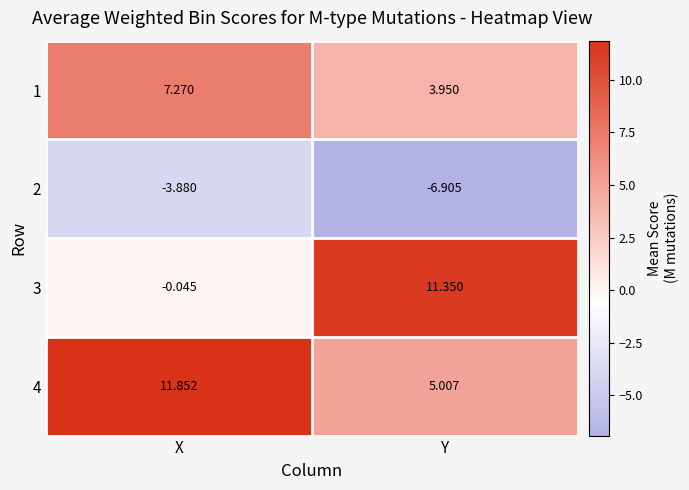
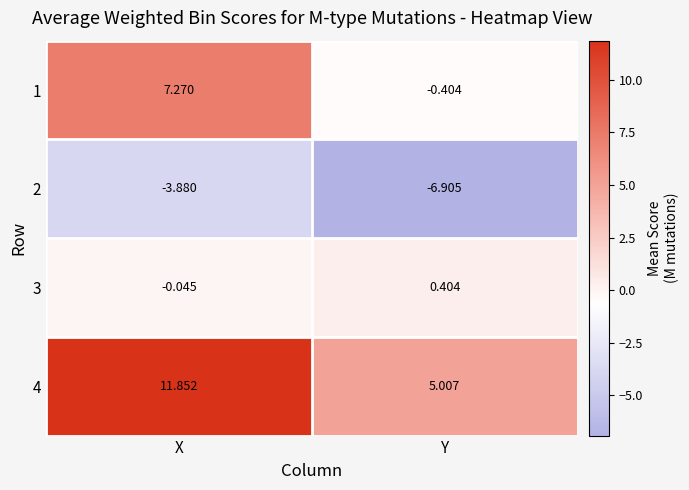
  {
    "1": {
      "X": 7.270,
-     "Y": 3.950
+     "Y": -0.404
    },
    "2": {
      "X": -3.880,
      "Y": -6.905
    },
    "3": {
      "X": -0.045,
-     "Y": 11.350
+     "Y": 0.404
    },
    "4": {
      "X": 11.852,
      "Y": 5.007
    }
  }
